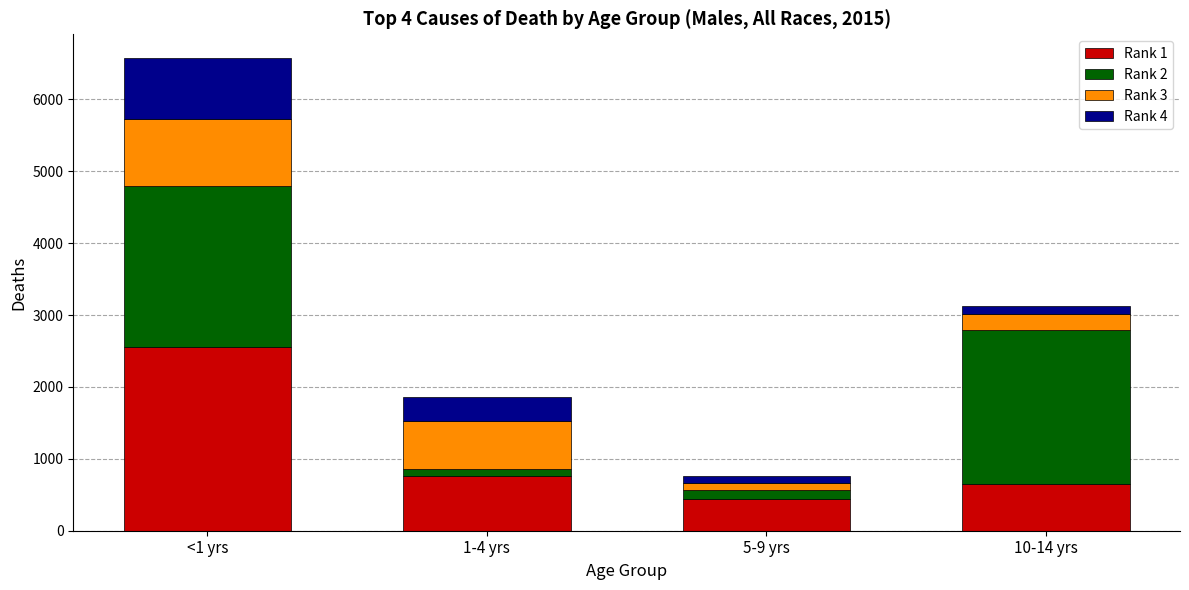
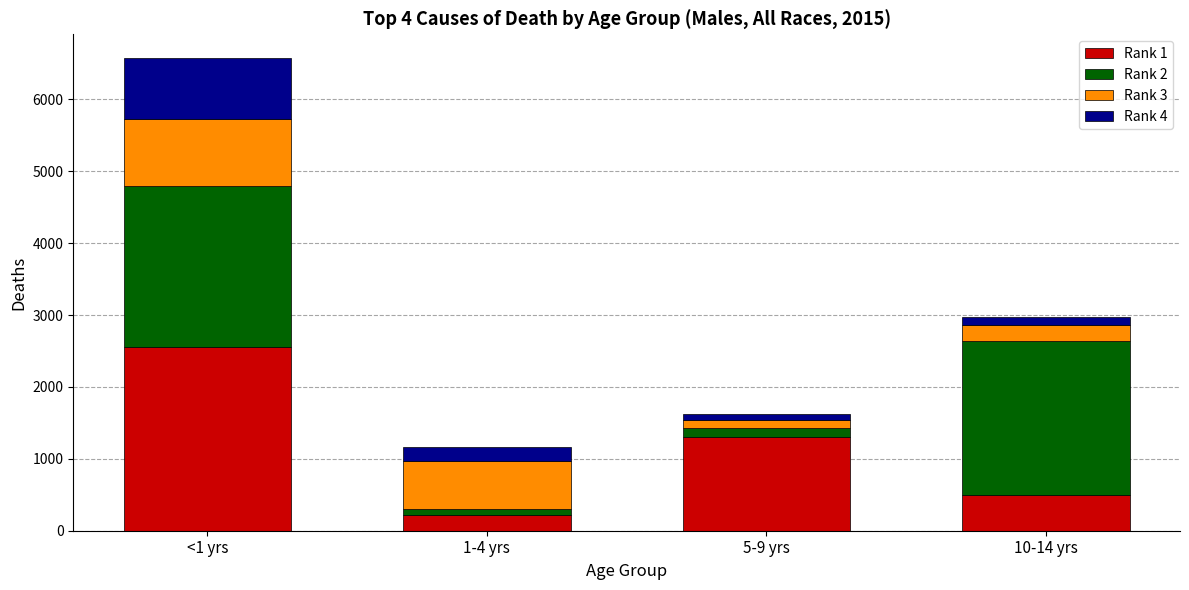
  {
    "Rank 1": {
      "<1 yrs": 2600,
-     "1-4 yrs": 800,
-     "5-9 yrs": 400,
-     "10-14 yrs": 600
+     "1-4 yrs": 200,
+     "5-9 yrs": 1300,
+     "10-14 yrs": 500
    },
    "Rank 2": {
      "<1 yrs": 2200,
      "1-4 yrs": 100,
      "5-9 yrs": 100,
      "10-14 yrs": 2100
    },
    "Rank 3": {
      "<1 yrs": 900,
      "1-4 yrs": 700,
      "5-9 yrs": 100,
      "10-14 yrs": 200
    },
    "Rank 4": {
      "<1 yrs": 900,
-     "1-4 yrs": 300,
+     "1-4 yrs": 200,
      "5-9 yrs": 100,
      "10-14 yrs": 100
    }
  }
